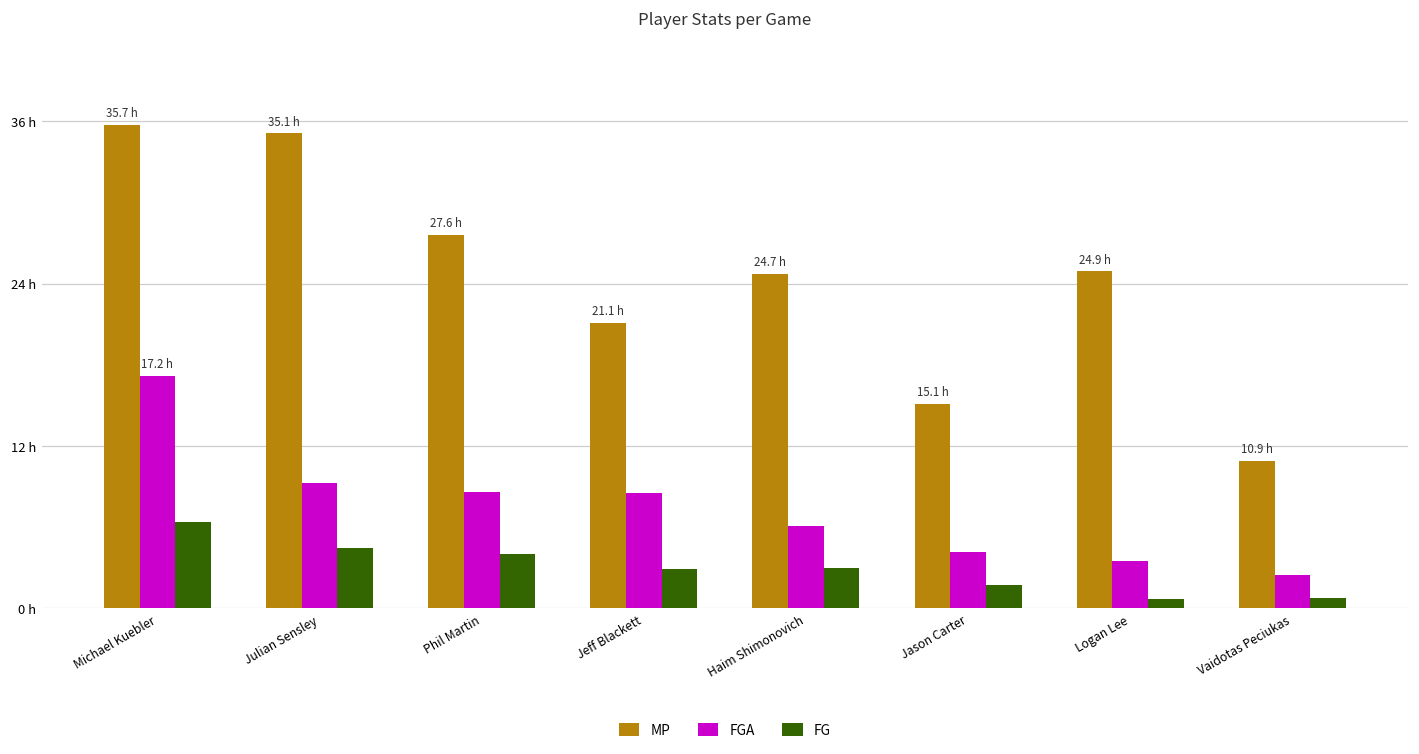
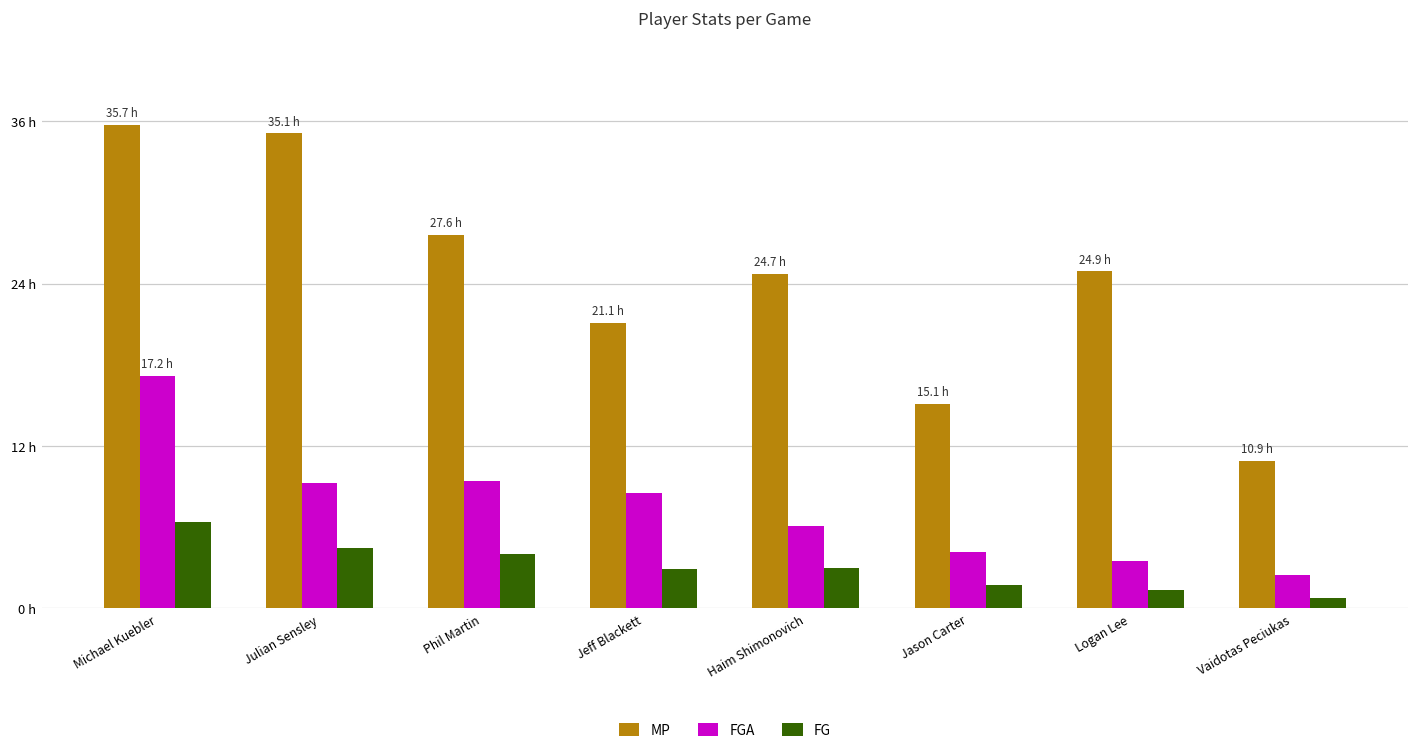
  {
    "MP": {
      "Michael Kuebler": "35.7",
      "Julian Sensley": "35.1",
      "Phil Martin": "27.6",
      "Jeff Blackett": "21.1",
      "Haim Shimonovich": "24.7",
      "Jason Carter": "15.1",
      "Logan Lee": "24.9",
      "Vaidotas Peciukas": "10.9"
    },
    "FGA": {
      "Julian Sensley": "9.3 h",
-     "Phil Martin": "8.6 h",
+     "Phil Martin": "9.4 h",
      "Jeff Blackett": "8.5 h",
      "Haim Shimonovich": "6.1 h",
      "Jason Carter": "4.2 h",
      "Logan Lee": "3.5 h",
      "Vaidotas Peciukas": "2.5 h"
    },
    "FG": {
      "Michael Kuebler": "6.4 h",
      "Julian Sensley": "4.5 h",
      "Phil Martin": "4.0 h",
      "Jeff Blackett": "2.9 h",
      "Haim Shimonovich": "3.0 h",
      "Jason Carter": "1.7 h",
-     "Logan Lee": "0.7 h",
+     "Logan Lee": "1.4 h",
      "Vaidotas Peciukas": "0.8 h"
    }
  }
